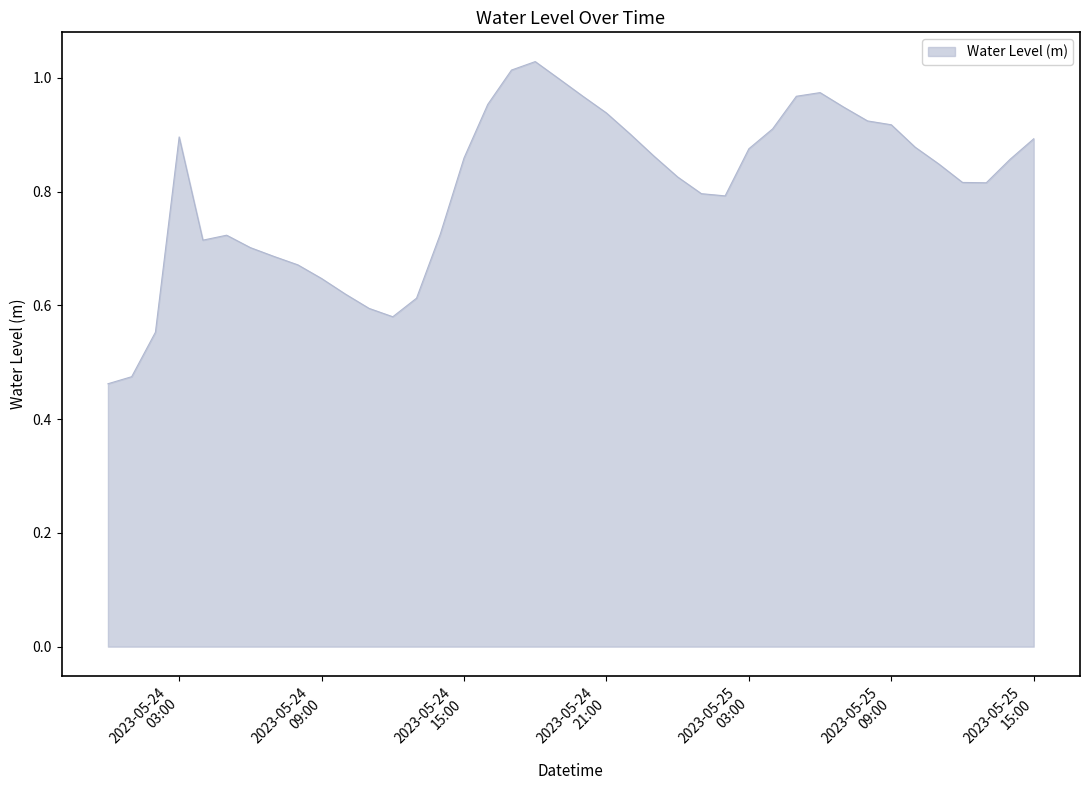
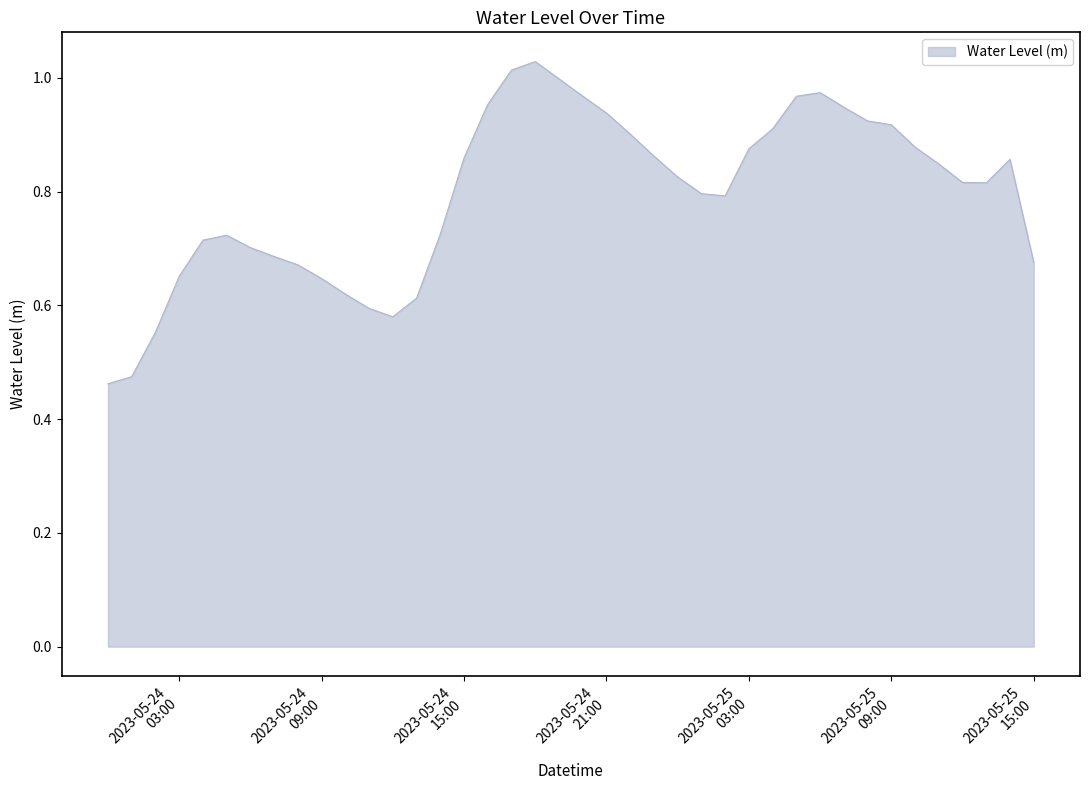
  {
-   "2023-05-24 03:00": 0.90,
+   "2023-05-24 03:00": 0.65,
    "2023-05-24 09:00": 0.65,
    "2023-05-24 15:00": 0.86,
    "2023-05-24 21:00": 0.94,
    "2023-05-25 03:00": 0.88,
    "2023-05-25 09:00": 0.92,
-   "2023-05-25 15:00": 0.89
+   "2023-05-25 15:00": 0.68
  }
